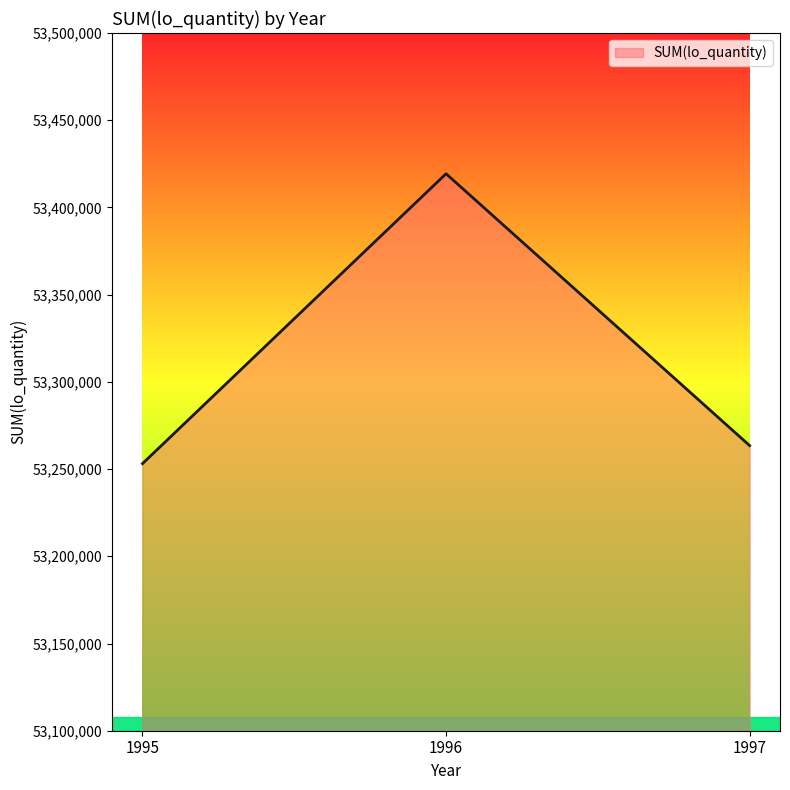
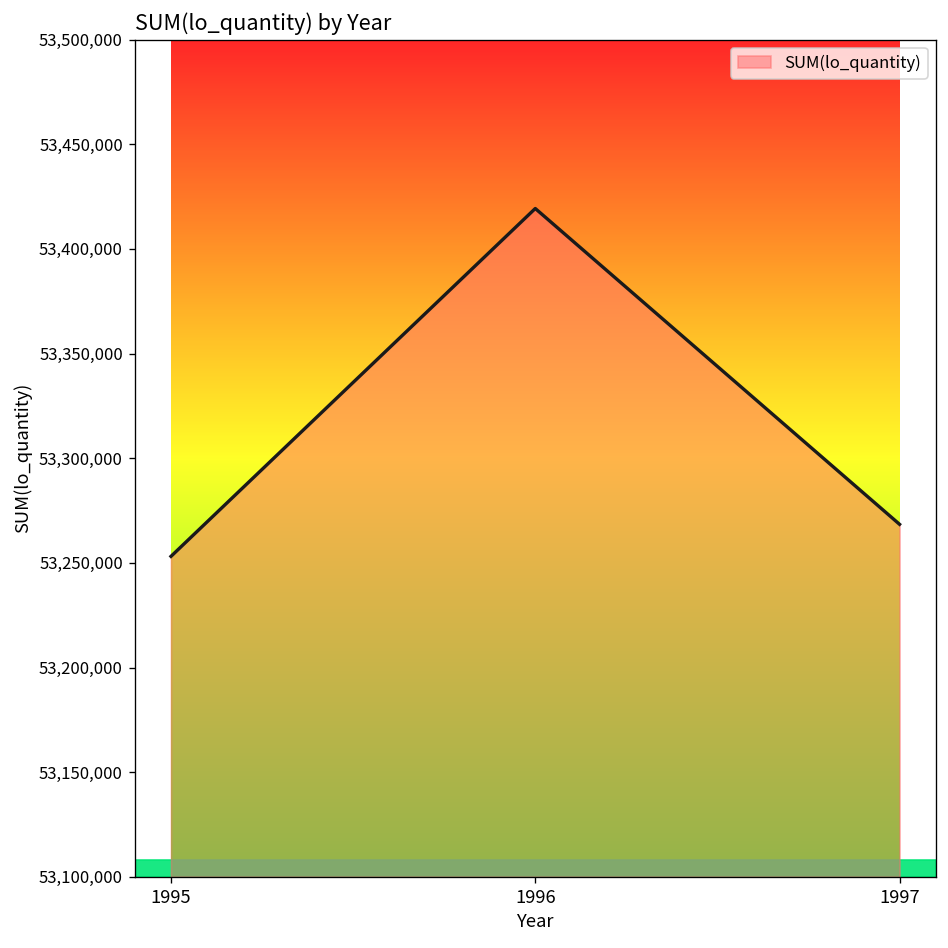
  {
    "1995": "53,253,000",
    "1996": "53,419,000",
-   "1997": "53,263,000"
+   "1997": "53,268,000"
  }
